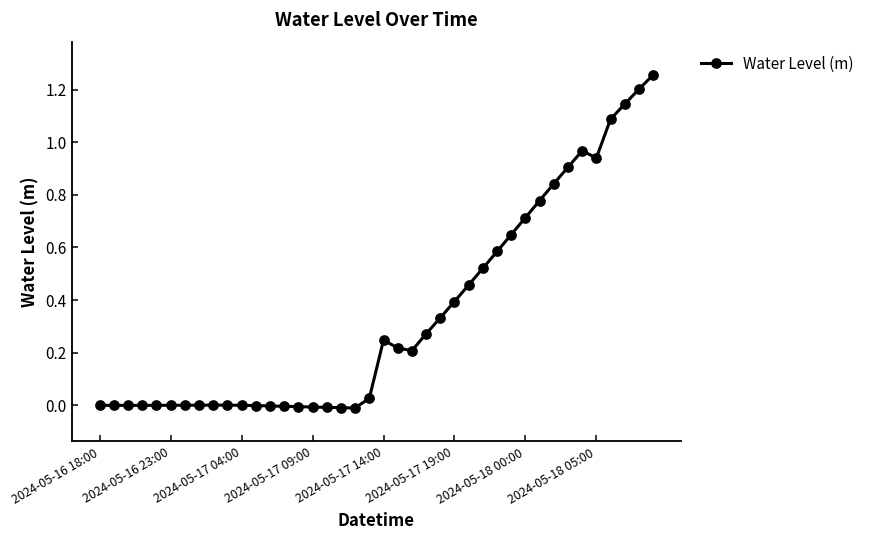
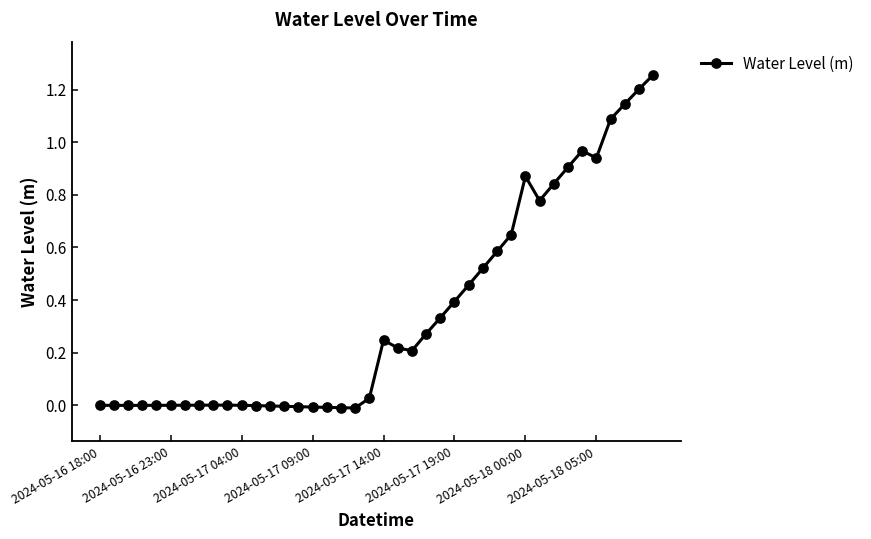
  {
    "2024-05-16 18:00": 0.00,
    "2024-05-16 23:00": 0.00,
    "2024-05-17 04:00": 0.00,
    "2024-05-17 09:00": -0.01,
    "2024-05-17 14:00": 0.25,
    "2024-05-17 19:00": 0.39,
-   "2024-05-18 00:00": 0.71,
+   "2024-05-18 00:00": 0.87,
    "2024-05-18 05:00": 0.94
  }
